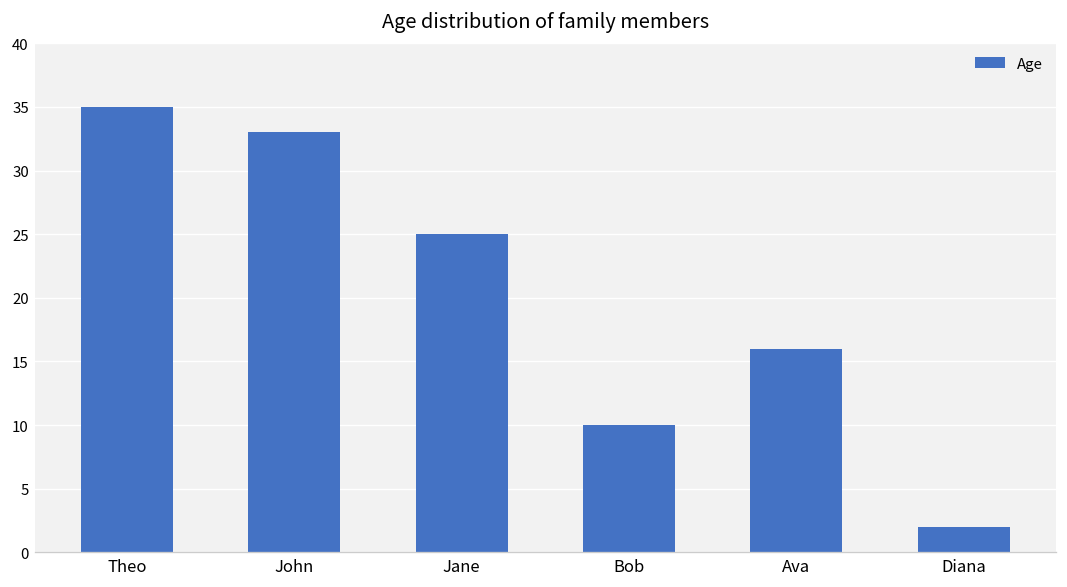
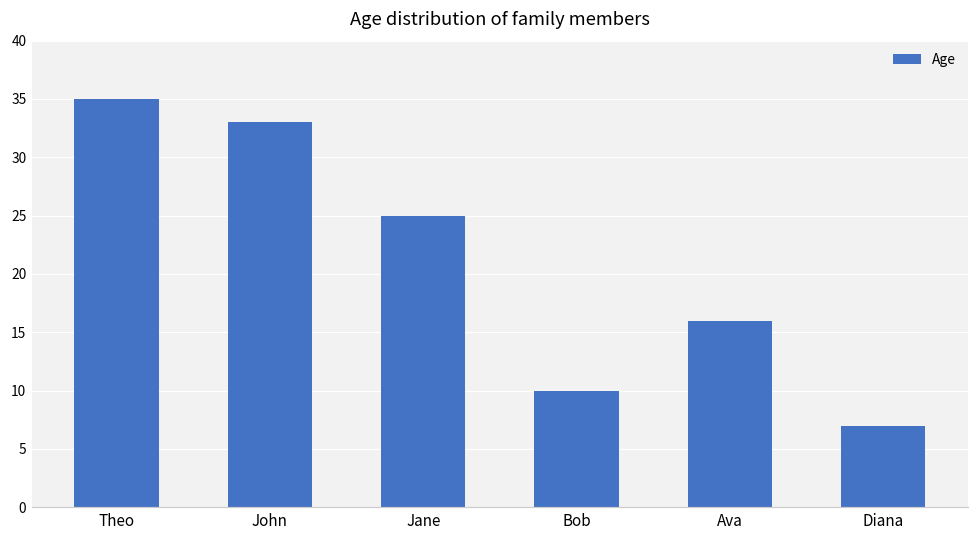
  {
    "Theo": 35,
    "John": 33,
    "Jane": 25,
    "Bob": 10,
    "Ava": 16,
-   "Diana": 2
+   "Diana": 7
  }
